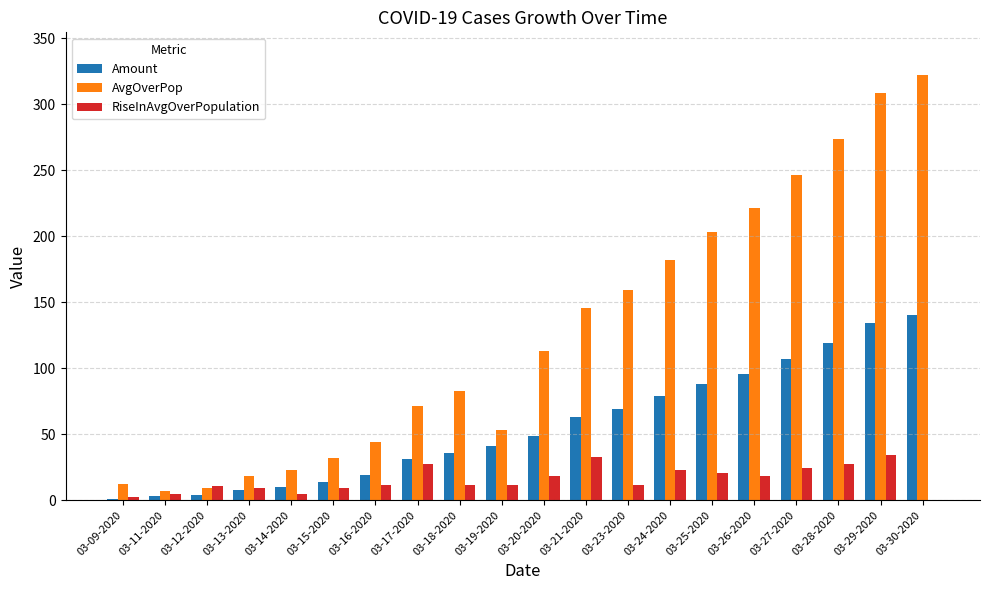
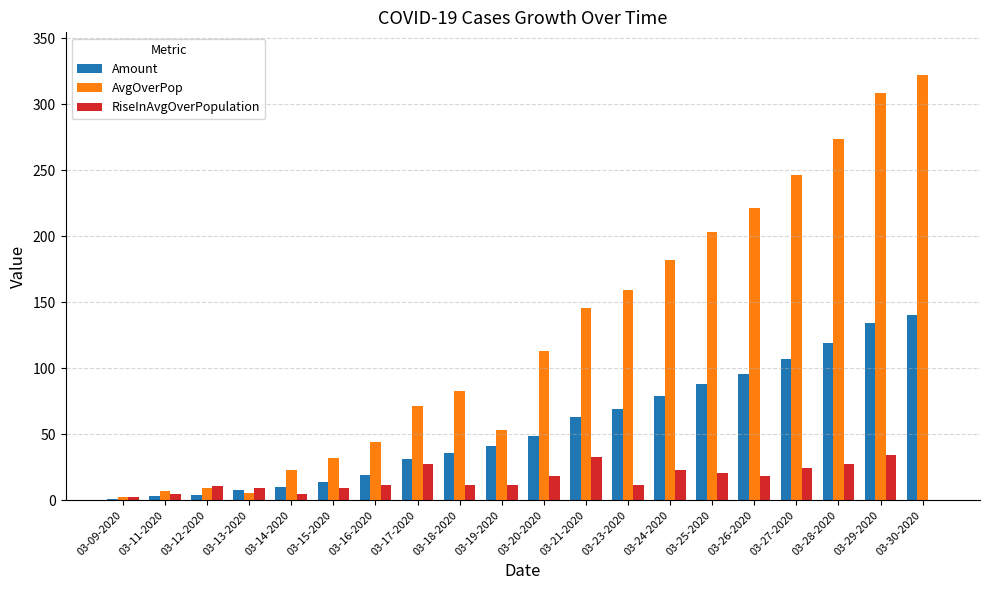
  {
    "Amount": {
      "03-11-2020": 3,
      "03-12-2020": 4,
      "03-13-2020": 8,
      "03-14-2020": 10,
      "03-15-2020": 14,
      "03-16-2020": 19,
      "03-17-2020": 31,
      "03-18-2020": 36,
      "03-19-2020": 41,
      "03-20-2020": 49,
      "03-21-2020": 63,
      "03-23-2020": 69,
      "03-24-2020": 79,
      "03-25-2020": 88,
      "03-26-2020": 96,
      "03-27-2020": 107,
      "03-28-2020": 119,
      "03-29-2020": 134,
      "03-30-2020": 140
    },
    "AvgOverPop": {
-     "03-09-2020": 12,
+     "03-09-2020": 2,
      "03-11-2020": 7,
      "03-12-2020": 9,
-     "03-13-2020": 19,
+     "03-13-2020": 5,
      "03-14-2020": 23,
      "03-15-2020": 32,
      "03-16-2020": 44,
      "03-17-2020": 72,
      "03-18-2020": 83,
      "03-19-2020": 53,
      "03-20-2020": 113,
      "03-21-2020": 146,
      "03-23-2020": 159,
      "03-24-2020": 182,
      "03-25-2020": 203,
      "03-26-2020": 222,
      "03-27-2020": 246,
      "03-28-2020": 274,
      "03-29-2020": 309,
      "03-30-2020": 322
    },
    "RiseInAvgOverPopulation": {
      "03-09-2020": 2,
      "03-11-2020": 5,
      "03-12-2020": 11,
      "03-13-2020": 9,
      "03-14-2020": 5,
      "03-15-2020": 9,
      "03-16-2020": 12,
      "03-17-2020": 28,
      "03-18-2020": 12,
      "03-19-2020": 12,
      "03-20-2020": 18,
      "03-21-2020": 32,
      "03-23-2020": 12,
      "03-24-2020": 23,
      "03-25-2020": 21,
      "03-26-2020": 19,
      "03-27-2020": 25,
      "03-28-2020": 28,
      "03-29-2020": 35,
      "03-30-2020": 0
    }
  }
